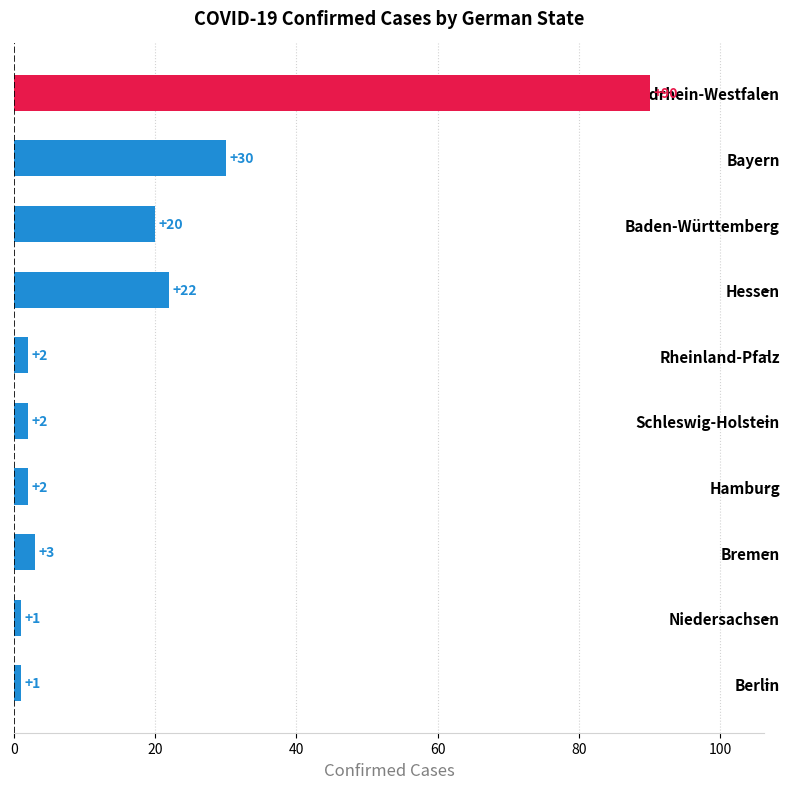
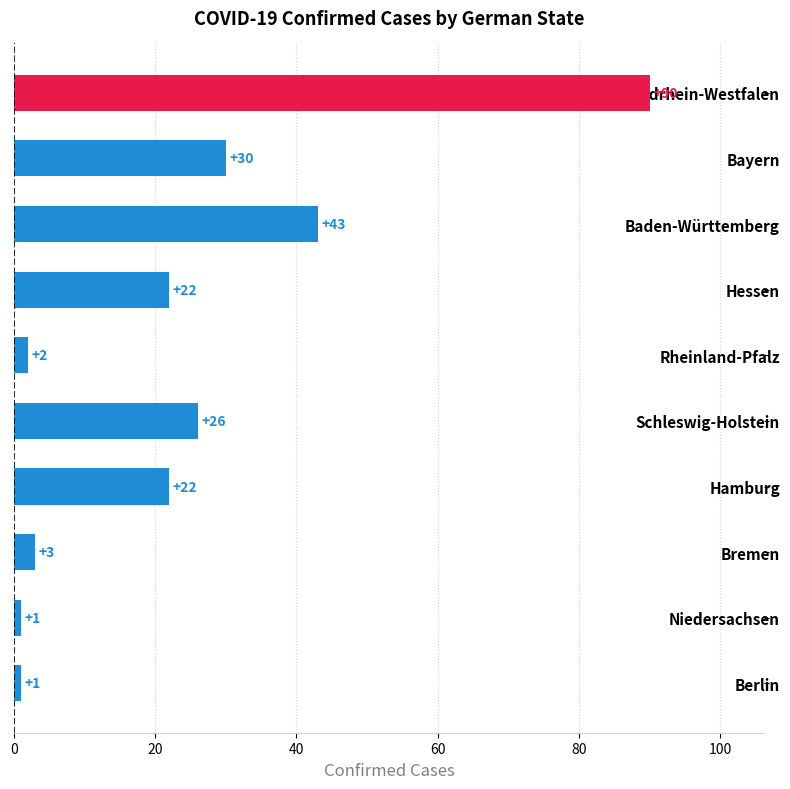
  {
    "Nordrhein-Westfalen": "+90",
    "Bayern": "+30",
-   "Baden-Württemberg": "+20",
+   "Baden-Württemberg": "+43",
    "Hessen": "+22",
    "Rheinland-Pfalz": "+2",
-   "Schleswig-Holstein": "+2",
-   "Hamburg": "+2",
+   "Schleswig-Holstein": "+26",
+   "Hamburg": "+22",
    "Bremen": "+3",
    "Niedersachsen": "+1",
    "Berlin": "+1"
  }
